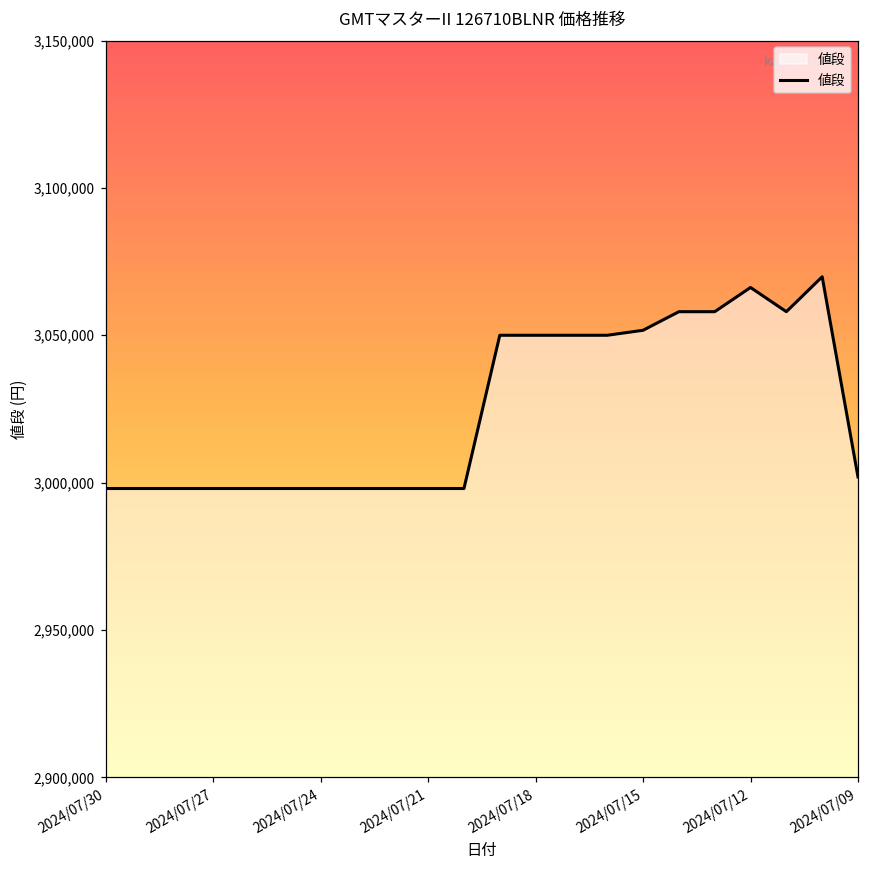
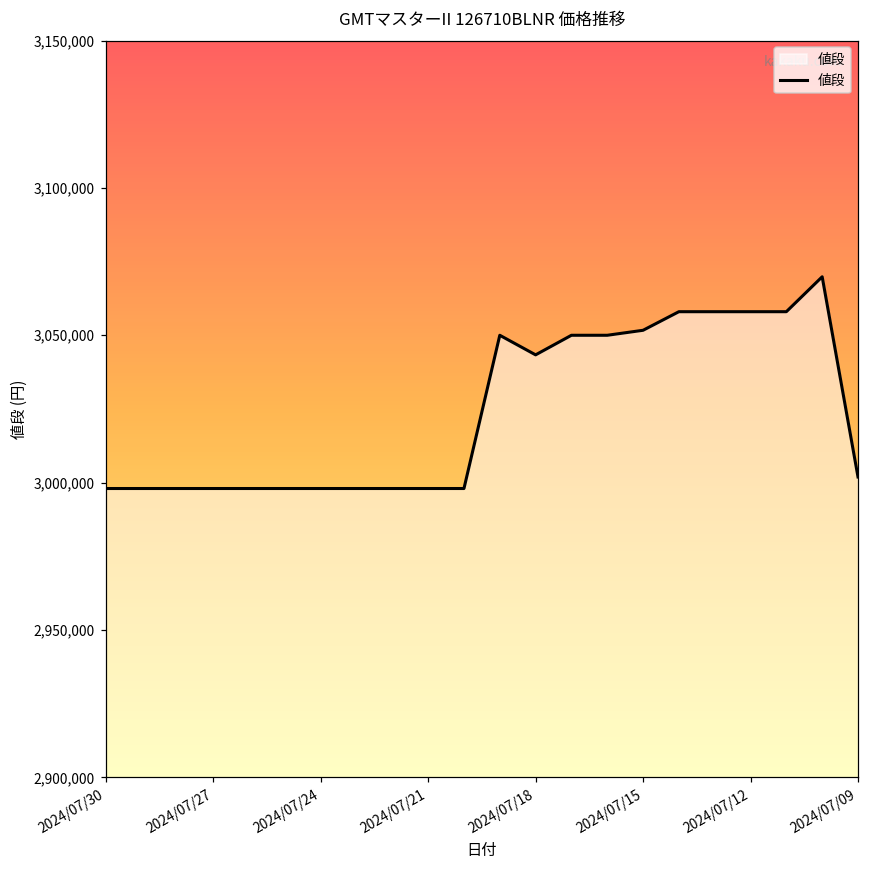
  {
    "2024/07/30": "2,998,000",
    "2024/07/27": "2,998,000",
    "2024/07/24": "2,998,000",
    "2024/07/21": "2,998,000",
-   "2024/07/18": "3,050,000",
+   "2024/07/18": "3,043,000",
    "2024/07/15": "3,052,000",
-   "2024/07/12": "3,066,000",
+   "2024/07/12": "3,058,000",
    "2024/07/09": "3,002,000"
  }
